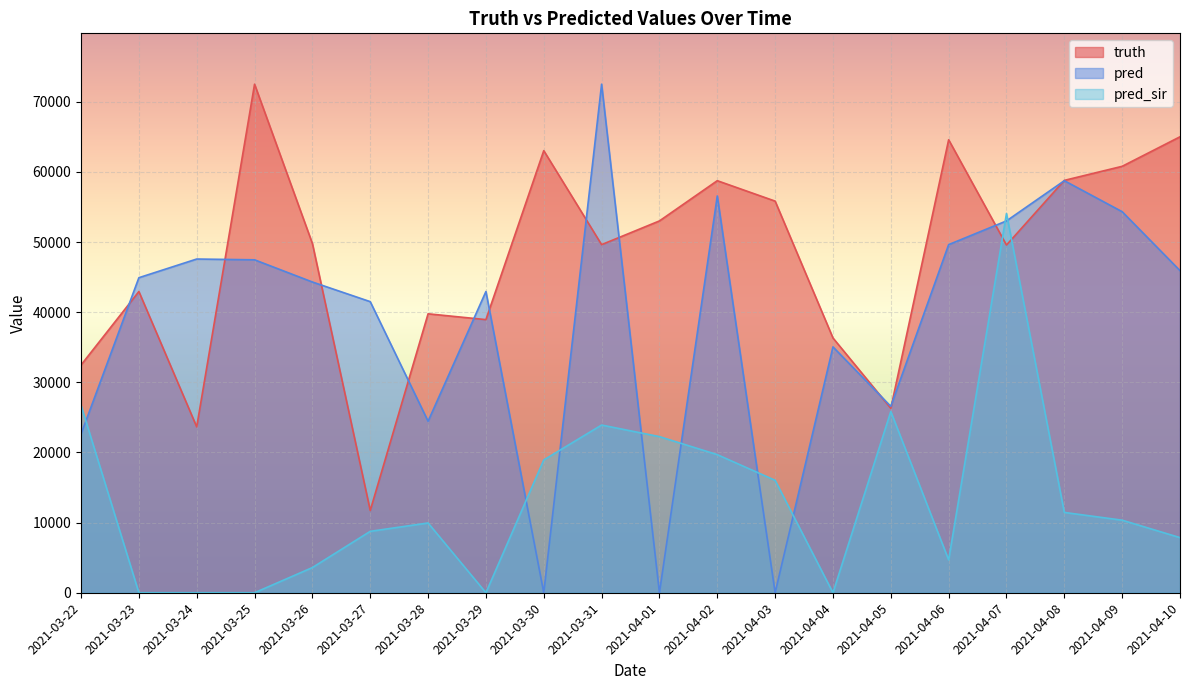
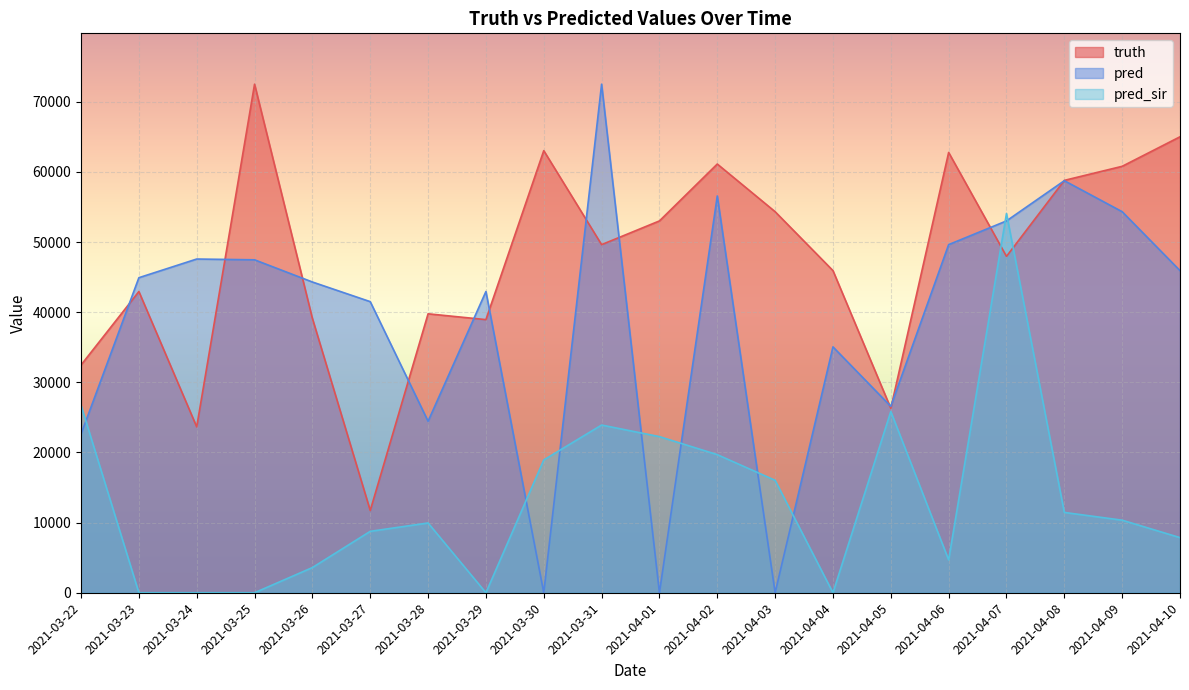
  {
    "truth": {
      "2021-03-22": 32000,
      "2021-03-23": 43000,
      "2021-03-24": 24000,
      "2021-03-25": 73000,
-     "2021-03-26": 50000,
+     "2021-03-26": 39000,
      "2021-03-27": 12000,
      "2021-03-28": 40000,
      "2021-03-29": 39000,
      "2021-03-30": 63000,
      "2021-03-31": 50000,
      "2021-04-01": 53000,
-     "2021-04-02": 59000,
-     "2021-04-03": 56000,
-     "2021-04-04": 36000,
-     "2021-04-06": 65000,
-     "2021-04-07": 50000,
+     "2021-04-02": 61000,
+     "2021-04-03": 54000,
+     "2021-04-04": 46000,
+     "2021-04-06": 63000,
+     "2021-04-07": 48000,
      "2021-04-09": 61000,
      "2021-04-10": 65000
    }
  }
